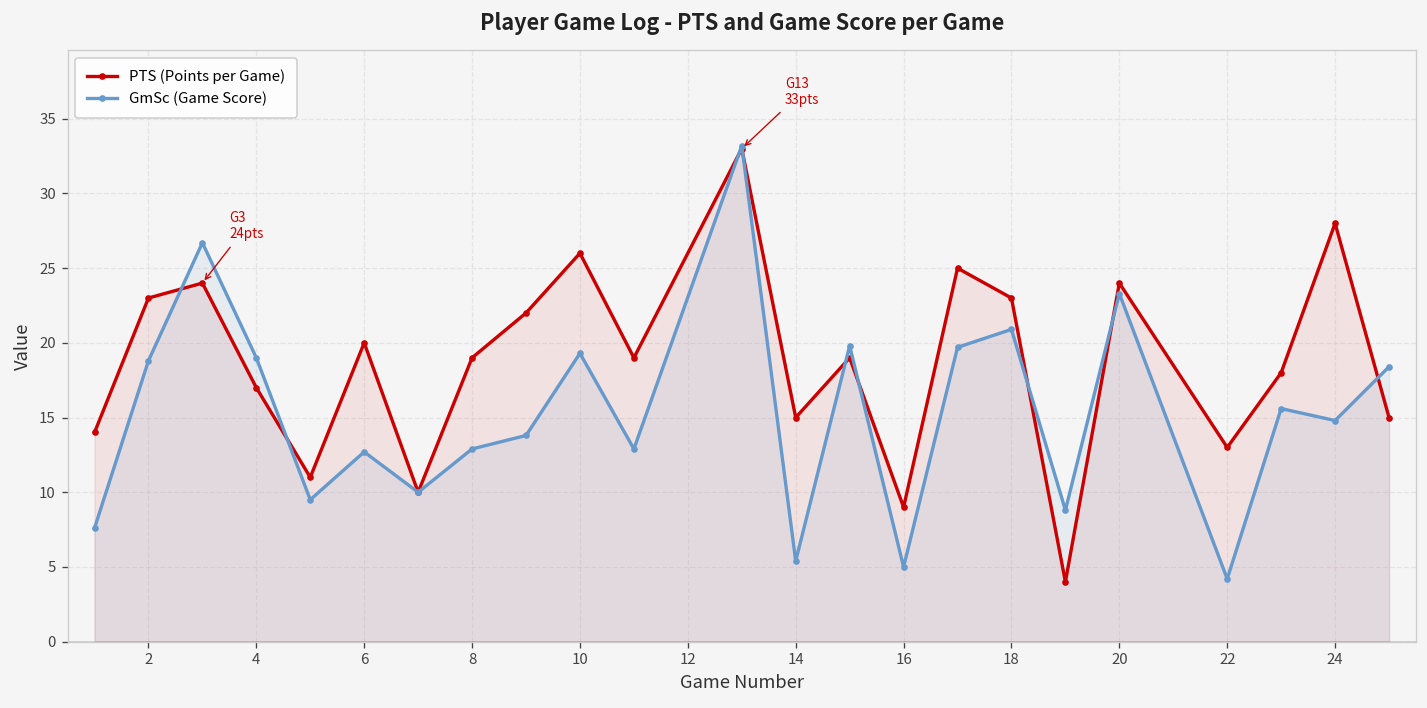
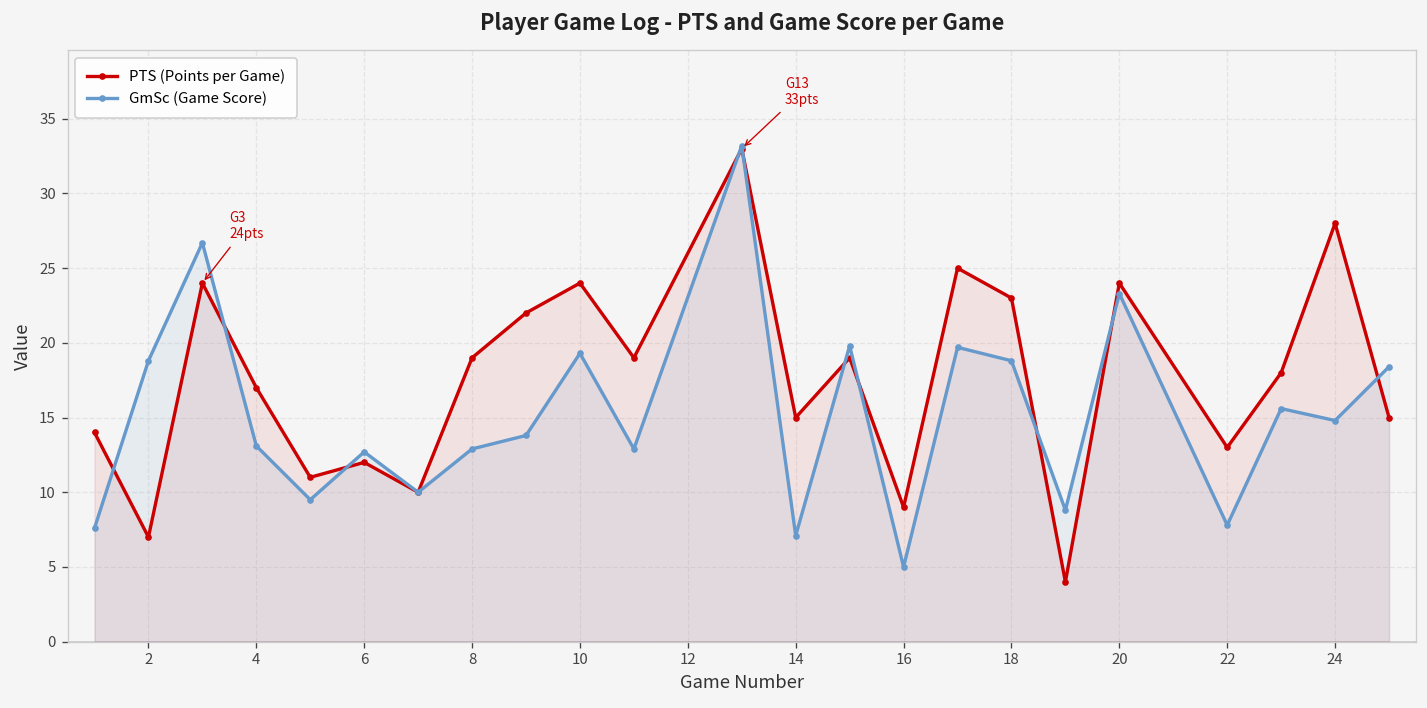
  {
    "PTS (Points per Game)": {
-     "2": 23,
+     "2": 7,
      "4": 17,
-     "6": 20,
+     "6": 12,
      "8": 19,
-     "10": 26,
+     "10": 24,
      "14": 15,
      "16": 9,
      "18": 23,
      "20": 24,
      "22": 13,
      "24": 28
    },
    "GmSc (Game Score)": {
      "2": 18.8,
-     "4": 19.0,
+     "4": 13.1,
      "6": 12.7,
      "8": 12.9,
      "10": 19.3,
-     "14": 5.4,
+     "14": 7.1,
      "16": 5.0,
-     "18": 20.9,
+     "18": 18.8,
      "20": 23.3,
-     "22": 4.2,
+     "22": 7.8,
      "24": 14.8
    }
  }
